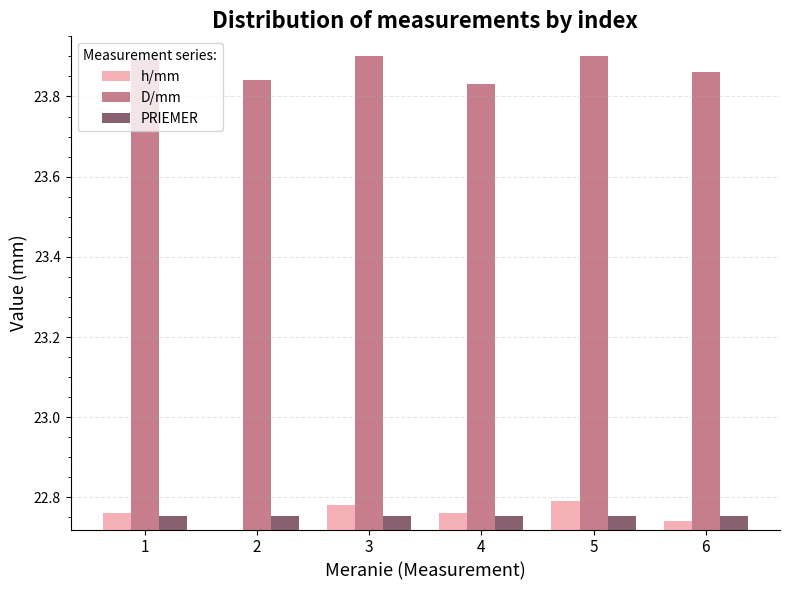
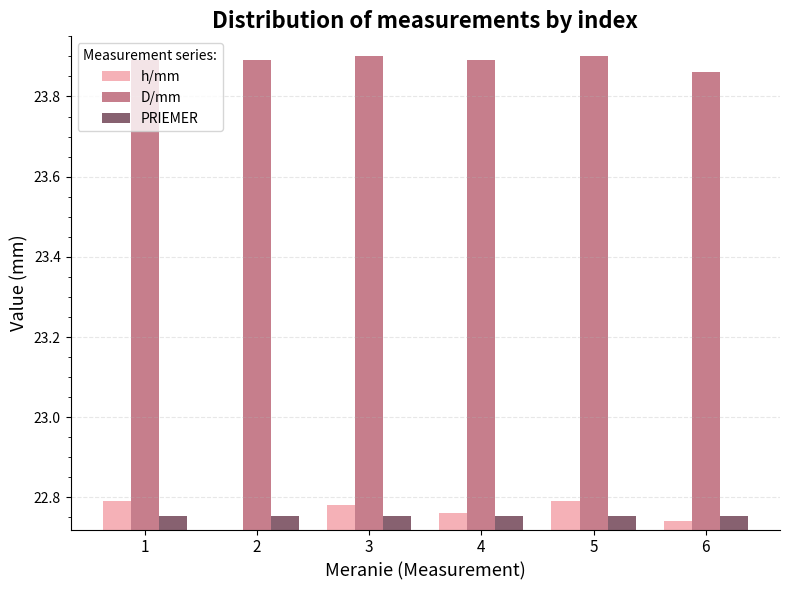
  {
    "h/mm": {
-     "1": 22.76,
+     "1": 22.79,
      "3": 22.78,
      "4": 22.76,
      "5": 22.79,
      "6": 22.74
    },
    "D/mm": {
-     "2": 23.84,
+     "2": 23.89,
      "3": 23.90,
-     "4": 23.83,
+     "4": 23.89,
      "5": 23.90,
      "6": 23.86
    },
    "PRIEMER": {
      "1": 22.75,
      "2": 22.75,
      "3": 22.75,
      "4": 22.75,
      "5": 22.75,
      "6": 22.75
    }
  }
